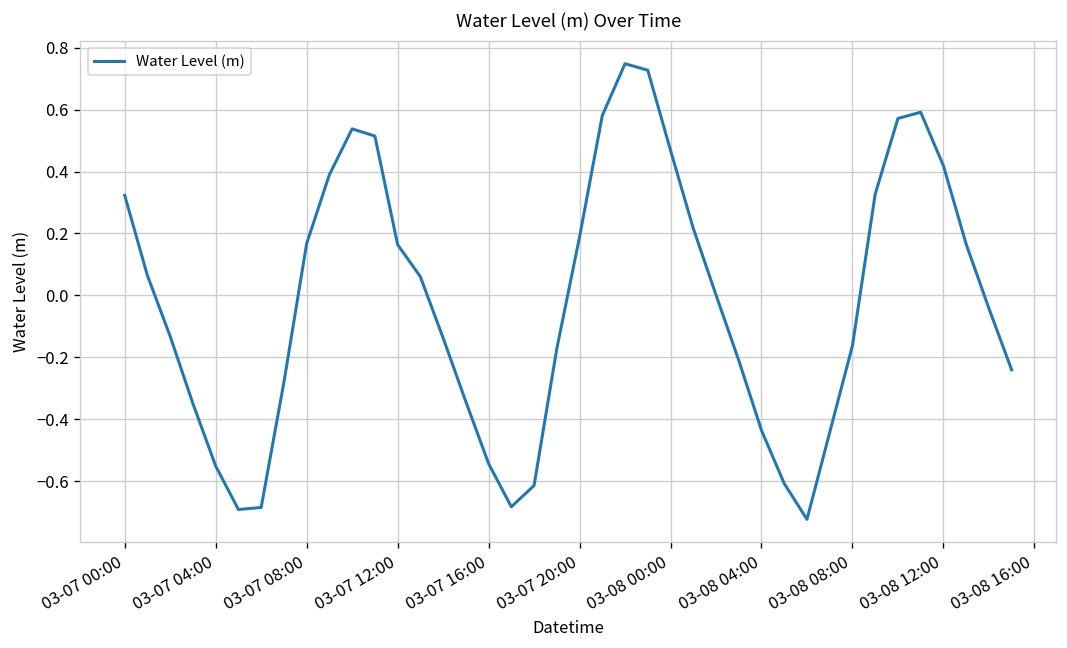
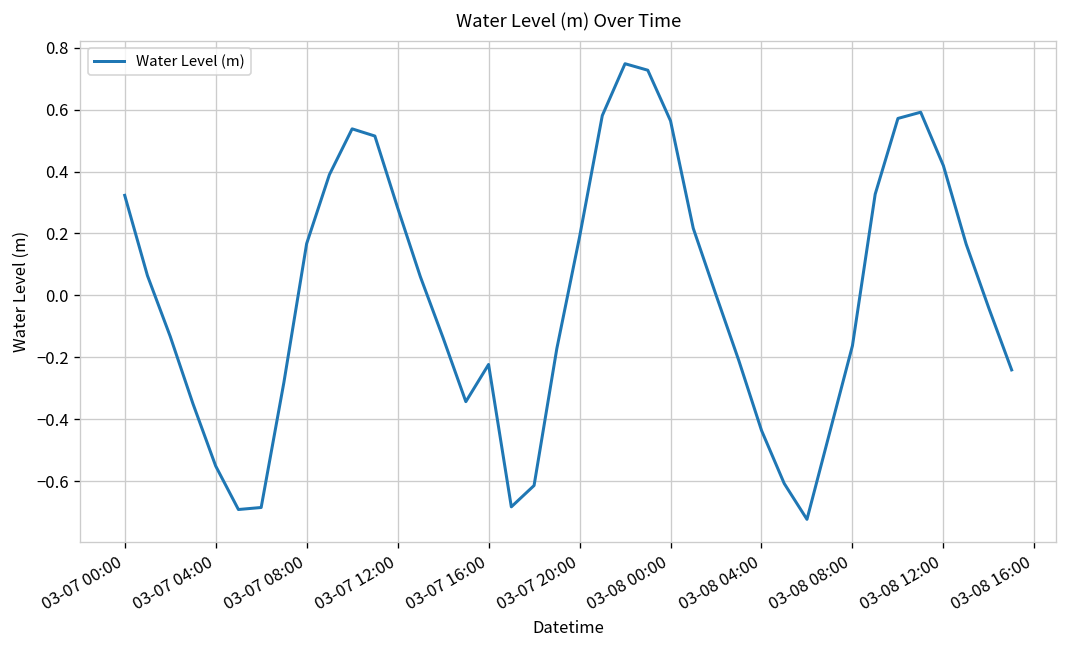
  {
    "03-07 00:00": 0.32,
    "03-07 04:00": -0.55,
    "03-07 08:00": 0.17,
-   "03-07 12:00": 0.16,
-   "03-07 16:00": -0.54,
+   "03-07 12:00": 0.28,
+   "03-07 16:00": -0.22,
    "03-07 20:00": 0.19,
-   "03-08 00:00": 0.47,
+   "03-08 00:00": 0.56,
    "03-08 04:00": -0.44,
    "03-08 08:00": -0.16,
    "03-08 12:00": 0.42
  }
